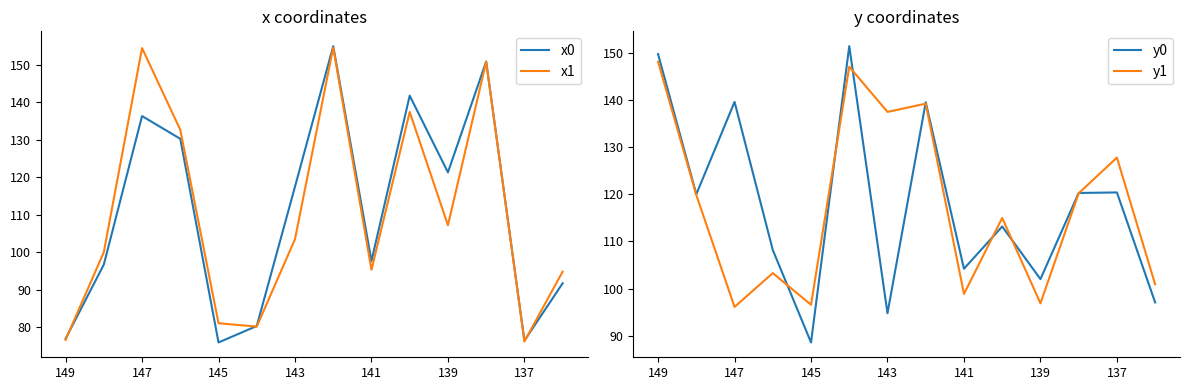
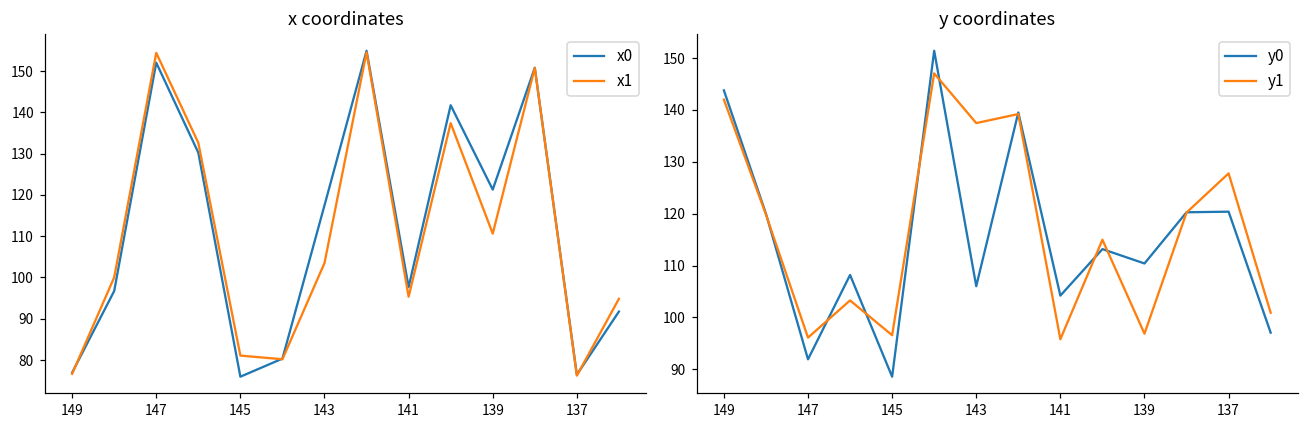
  {
    "x coordinates": {
      "x0": {
-       "147": 136,
+       "147": 152,
        "145": 76,
        "143": 117,
        "141": 98,
        "139": 121
      },
      "x1": {
        "147": 154,
        "145": 81,
        "143": 103,
        "141": 95,
-       "139": 107
+       "139": 111
      }
    },
    "y coordinates": {
      "y0": {
-       "149": 150,
-       "147": 140,
+       "149": 144,
+       "147": 92,
        "145": 89,
-       "143": 95,
+       "143": 106,
        "141": 104,
-       "139": 102,
+       "139": 110,
        "137": 120
      },
      "y1": {
-       "149": 148,
+       "149": 142,
        "147": 96,
        "145": 97,
        "143": 137,
-       "141": 99,
+       "141": 96,
        "139": 97,
        "137": 128
      }
    }
  }
